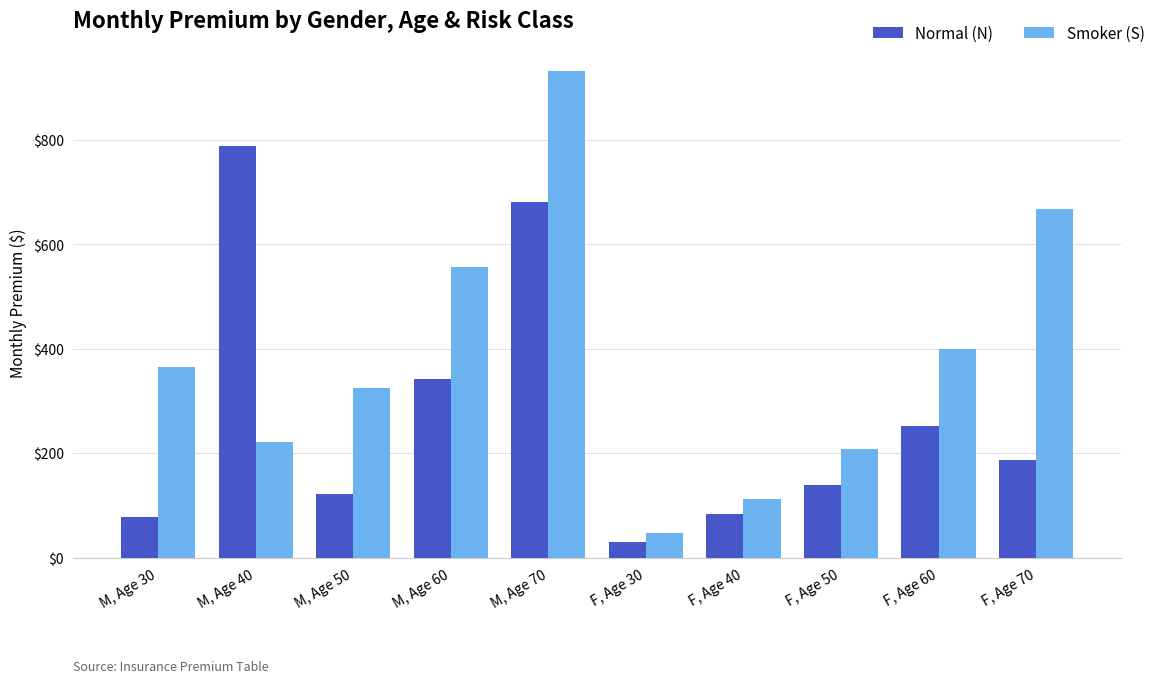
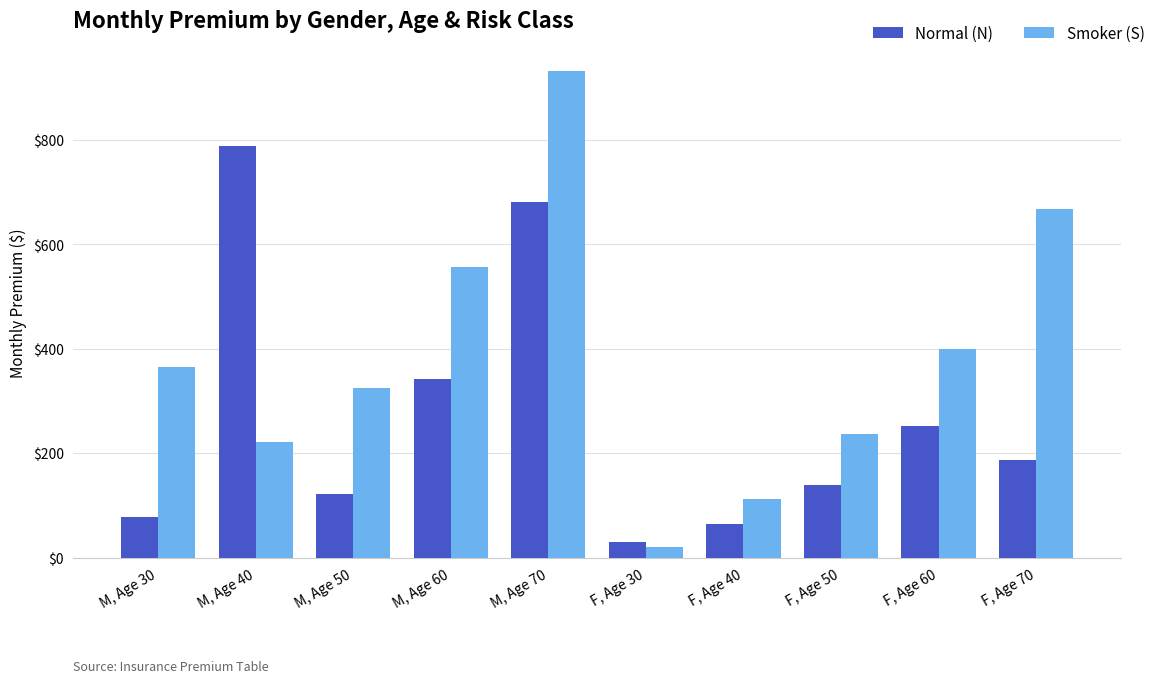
  {
    "Normal (N)": {
      "M, Age 30": "$80",
      "M, Age 40": "$790",
      "M, Age 50": "$120",
      "M, Age 60": "$340",
      "M, Age 70": "$680",
      "F, Age 30": "$30",
-     "F, Age 40": "$80",
+     "F, Age 40": "$60",
      "F, Age 50": "$140",
      "F, Age 60": "$250",
      "F, Age 70": "$190"
    },
    "Smoker (S)": {
      "M, Age 30": "$370",
      "M, Age 40": "$220",
      "M, Age 50": "$330",
      "M, Age 60": "$560",
      "M, Age 70": "$930",
-     "F, Age 30": "$50",
+     "F, Age 30": "$20",
      "F, Age 40": "$110",
-     "F, Age 50": "$210",
+     "F, Age 50": "$240",
      "F, Age 60": "$400",
      "F, Age 70": "$670"
    }
  }
